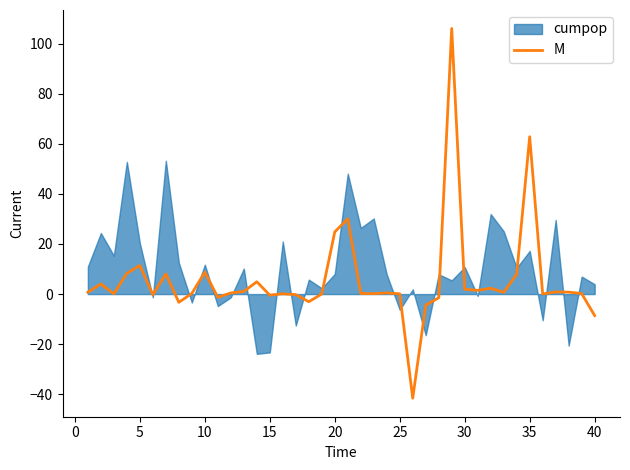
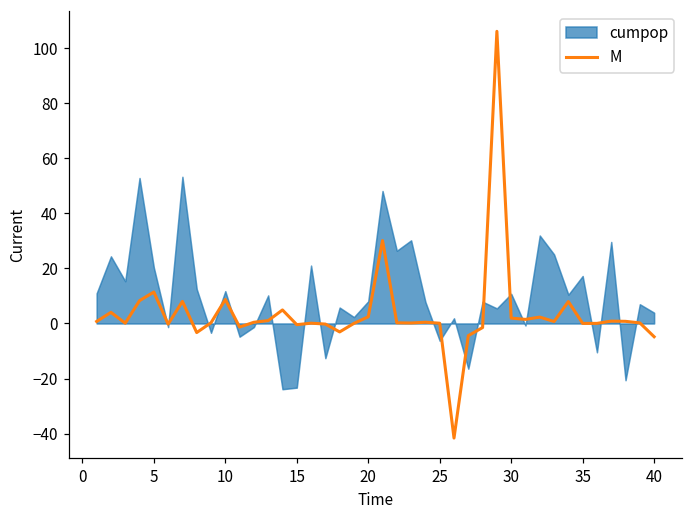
  {
    "M": {
      "5": 11,
      "10": 9,
-     "20": 25,
+     "20": 2,
      "30": 2,
-     "35": 63,
-     "40": -9
+     "35": 0,
+     "40": -5
    },
    "cumpop": {
      "5": 20,
      "10": 12,
      "20": 8,
      "30": 11,
      "35": 17,
      "40": 4
    }
  }
